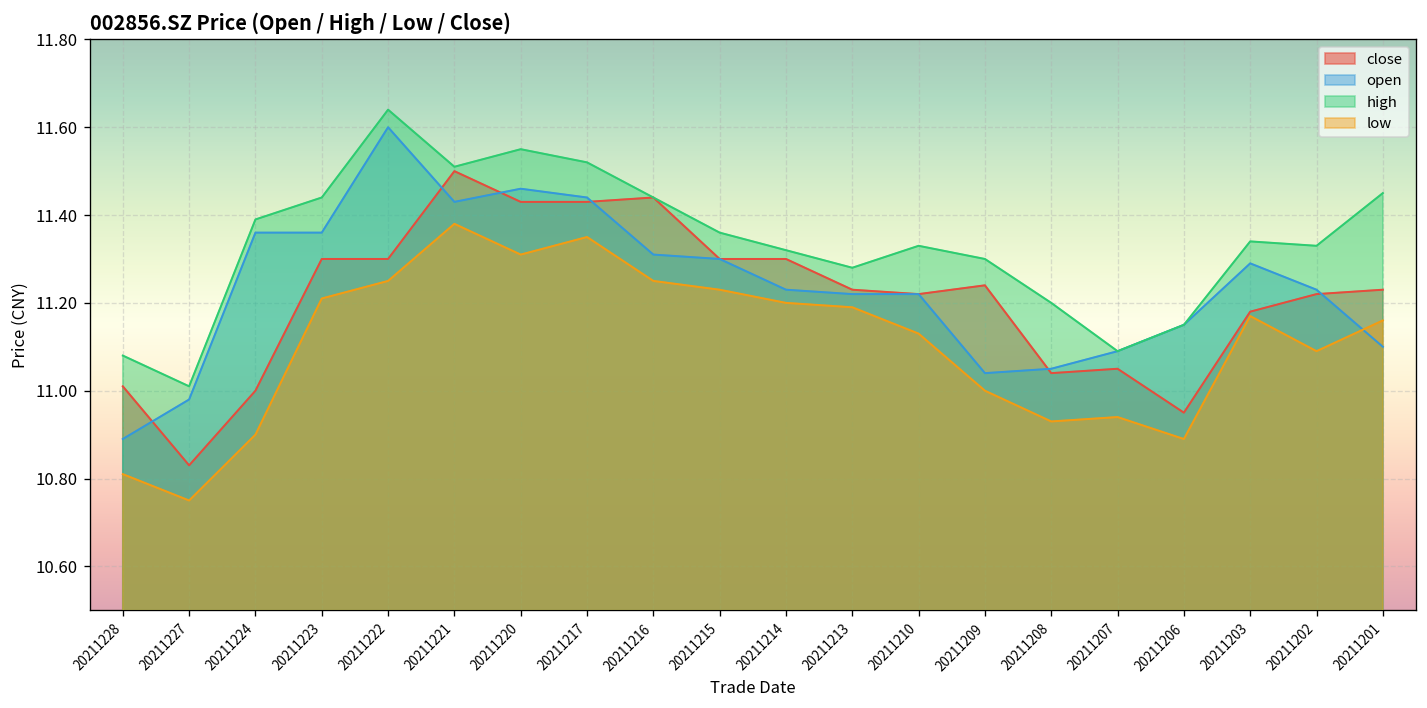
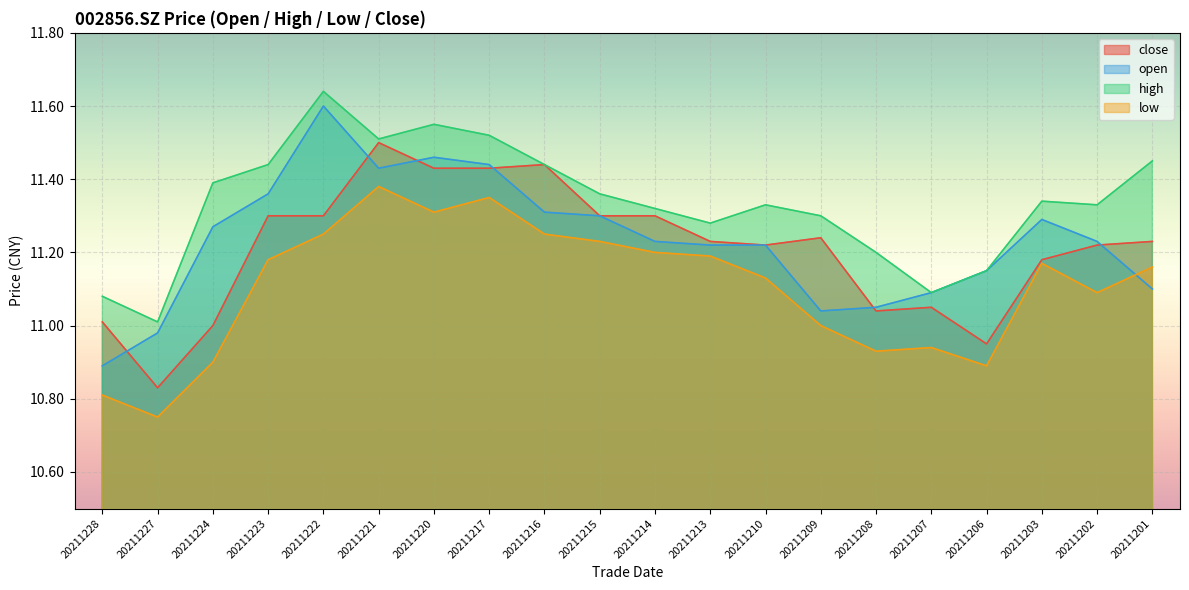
  {
    "close": {
      "20211228": 11.01,
      "20211227": 10.83,
      "20211224": 11.00,
      "20211223": 11.30,
      "20211222": 11.30,
      "20211221": 11.50,
      "20211220": 11.43,
      "20211217": 11.43,
      "20211214": 11.30,
      "20211213": 11.23,
      "20211209": 11.24,
      "20211208": 11.04,
      "20211207": 11.05,
      "20211206": 10.95,
      "20211203": 11.18,
      "20211202": 11.22,
      "20211201": 11.23
    },
    "open": {
      "20211228": 10.89,
      "20211227": 10.98,
-     "20211224": 11.36,
+     "20211224": 11.27,
      "20211223": 11.36,
      "20211222": 11.60,
      "20211221": 11.43,
      "20211220": 11.46,
      "20211217": 11.44,
      "20211216": 11.31,
      "20211214": 11.23,
      "20211213": 11.22,
      "20211209": 11.04,
      "20211208": 11.05,
      "20211203": 11.29,
      "20211202": 11.23,
      "20211201": 11.10
    },
    "high": {
      "20211228": 11.08,
      "20211227": 11.01,
      "20211224": 11.39,
      "20211223": 11.44,
      "20211222": 11.64,
      "20211221": 11.51,
      "20211220": 11.55,
      "20211217": 11.52,
      "20211215": 11.36,
      "20211214": 11.32,
      "20211213": 11.28,
      "20211210": 11.33,
      "20211209": 11.30,
      "20211208": 11.20,
      "20211203": 11.34,
      "20211202": 11.33,
      "20211201": 11.45
    },
    "low": {
      "20211228": 10.81,
      "20211227": 10.75,
      "20211224": 10.90,
-     "20211223": 11.21,
+     "20211223": 11.18,
      "20211222": 11.25,
      "20211221": 11.38,
      "20211220": 11.31,
      "20211217": 11.35,
      "20211216": 11.25,
      "20211215": 11.23,
      "20211214": 11.20,
      "20211213": 11.19,
      "20211210": 11.13,
      "20211209": 11.00,
      "20211208": 10.93,
      "20211207": 10.94,
      "20211206": 10.89,
      "20211203": 11.17,
      "20211202": 11.09,
      "20211201": 11.16
    }
  }
